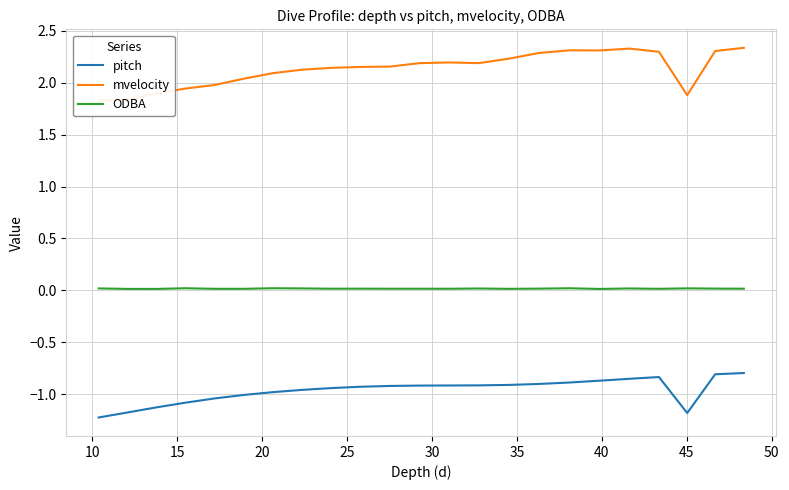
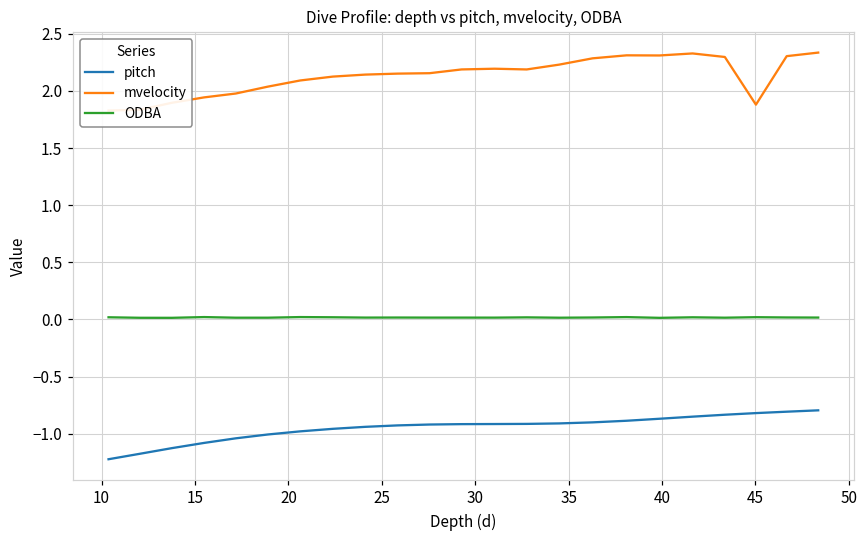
  {
    "pitch": {
-     "45": -1.18
+     "45": -0.82
    },
    "mvelocity": {
      "45": 1.88
    },
    "ODBA": {
      "45": 0.02
    }
  }
